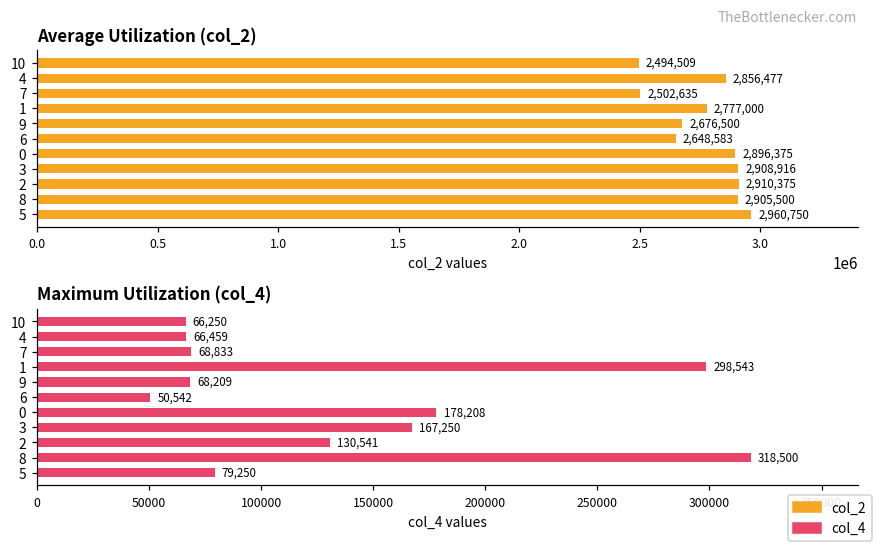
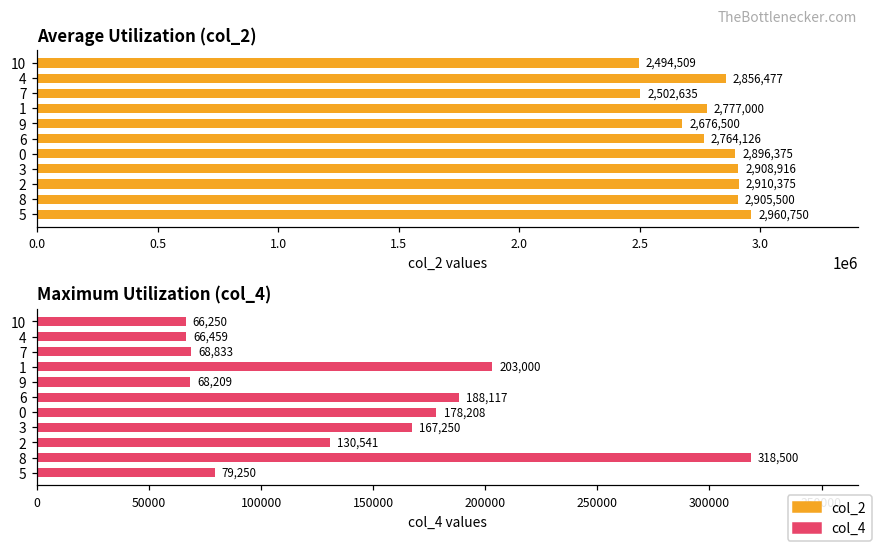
  {
    "Average Utilization (col_2)": {
      "10": "2,494,509",
      "4": "2,856,477",
      "7": "2,502,635",
      "1": "2,777,000",
      "9": "2,676,500",
-     "6": "2,648,583",
+     "6": "2,764,126",
      "0": "2,896,375",
      "3": "2,908,916",
      "2": "2,910,375",
      "8": "2,905,500",
      "5": "2,960,750"
    },
    "Maximum Utilization (col_4)": {
      "10": "66,250",
      "4": "66,459",
      "7": "68,833",
-     "1": "298,543",
+     "1": "203,000",
      "9": "68,209",
-     "6": "50,542",
+     "6": "188,117",
      "0": "178,208",
      "3": "167,250",
      "2": "130,541",
      "8": "318,500",
      "5": "79,250"
    }
  }
